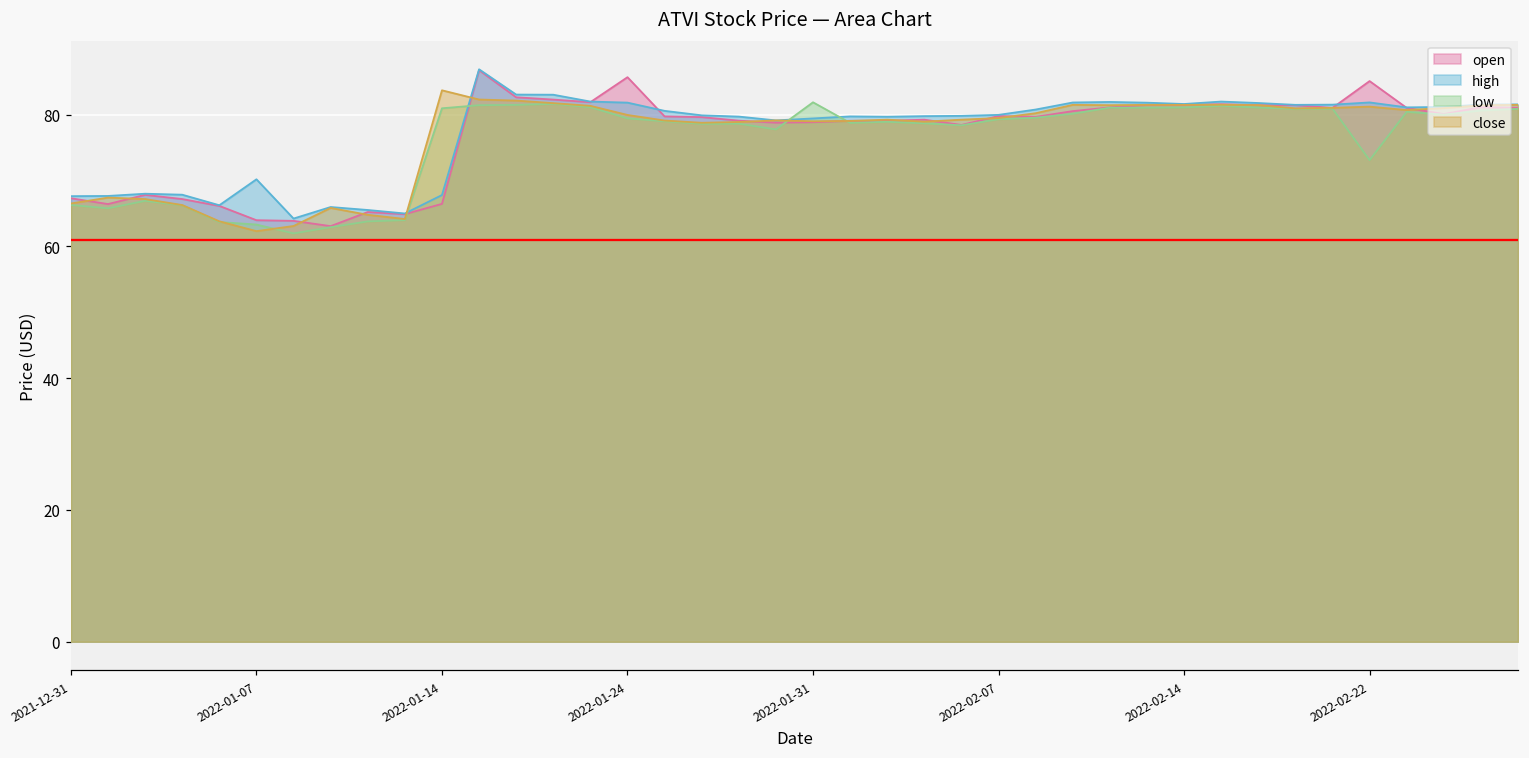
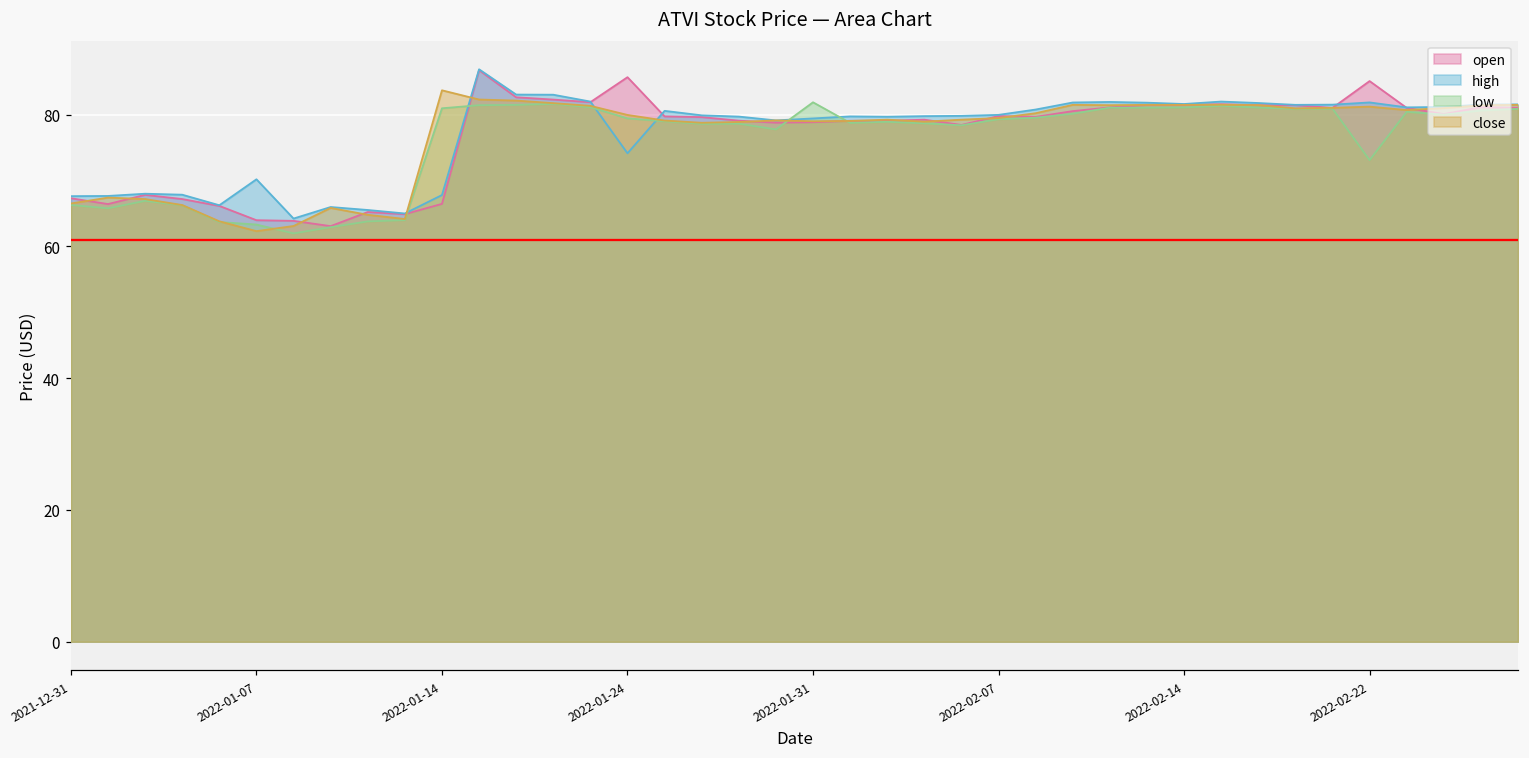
  {
    "open": {
      "2022-01-07": 64,
      "2022-01-14": 66,
      "2022-01-24": 86,
      "2022-02-22": 85
    },
    "high": {
      "2022-01-07": 70,
      "2022-01-14": 68,
-     "2022-01-24": 82,
+     "2022-01-24": 74,
      "2022-01-31": 79,
      "2022-02-22": 82
    },
    "low": {
      "2022-01-07": 63,
      "2022-01-14": 81,
      "2022-01-24": 79,
      "2022-01-31": 82,
      "2022-02-22": 73
    },
    "close": {
      "2022-01-07": 62,
      "2022-01-14": 84,
      "2022-01-24": 80,
      "2022-02-22": 81
    }
  }
